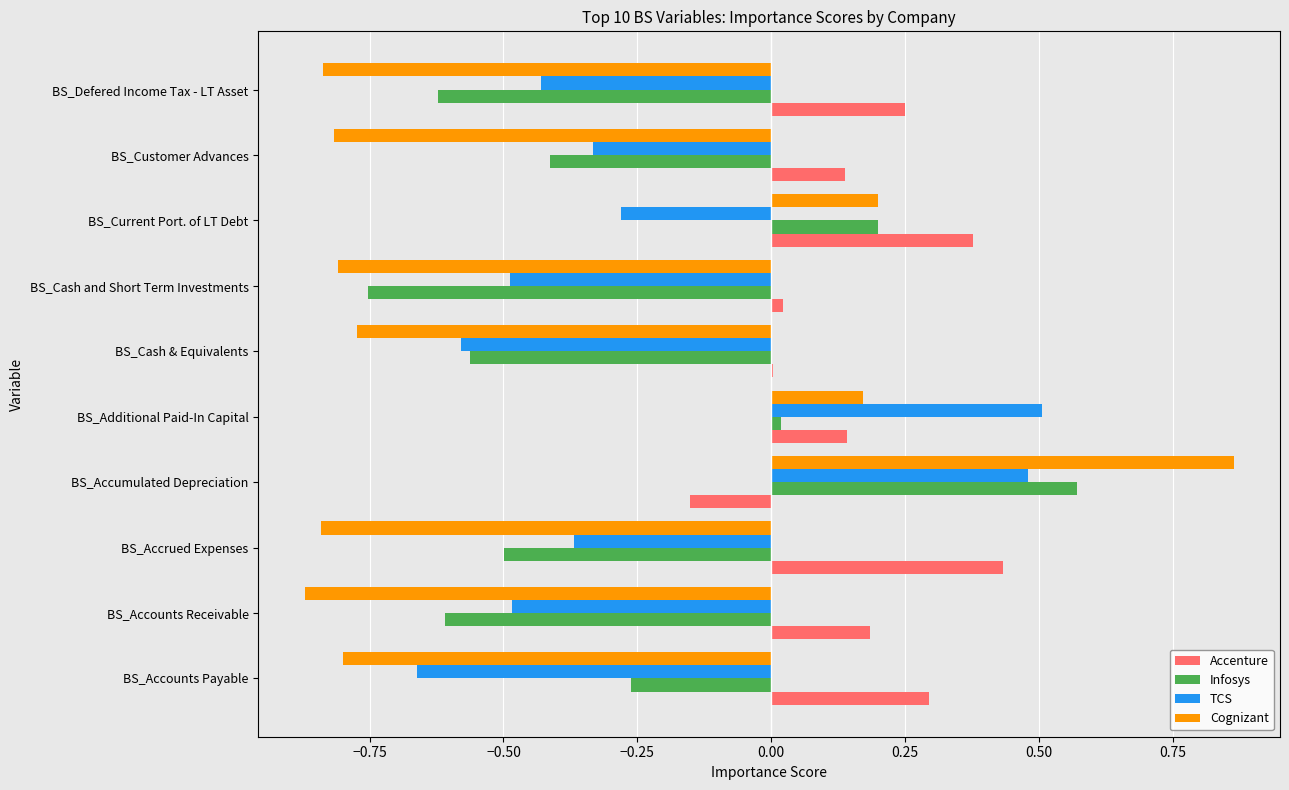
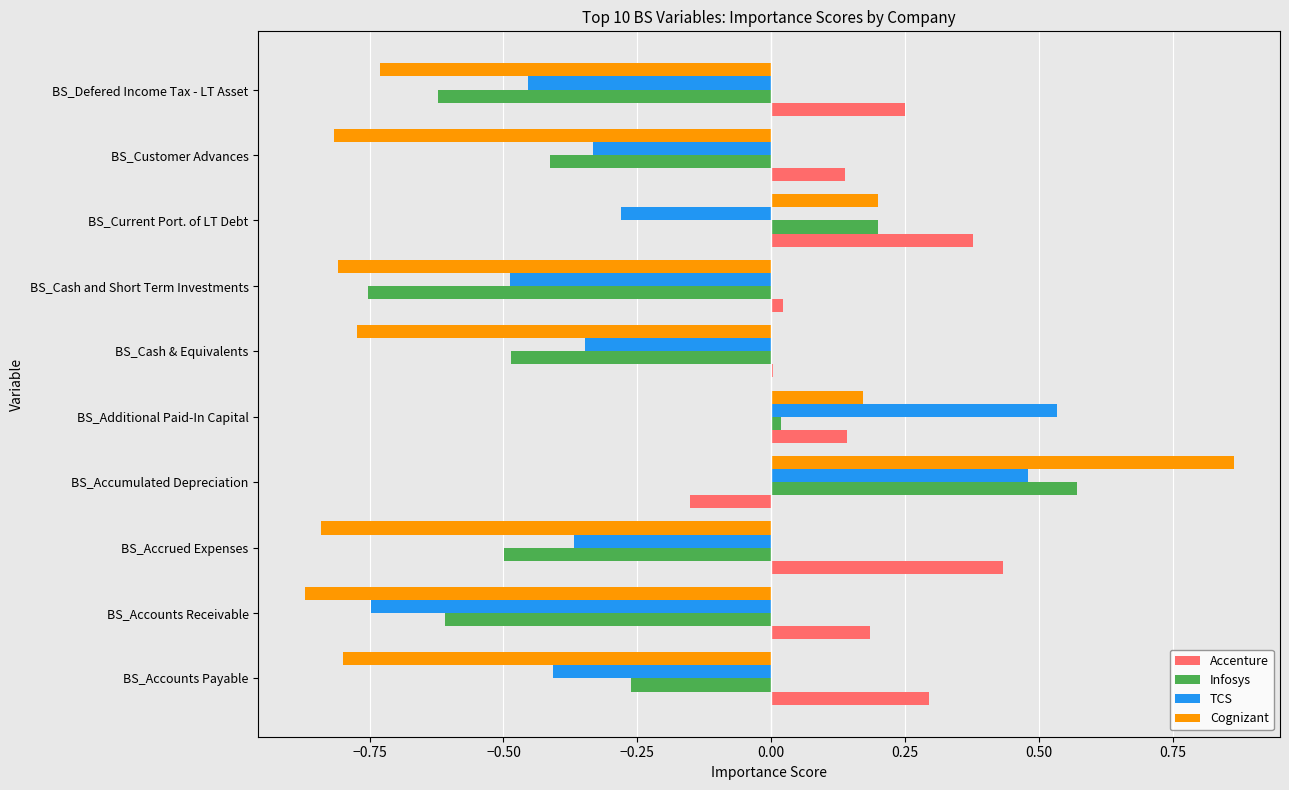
  {
    "Accenture": {
      "BS_Defered Income Tax - LT Asset": 0.25,
      "BS_Customer Advances": 0.14,
      "BS_Current Port. of LT Debt": 0.38,
      "BS_Cash and Short Term Investments": 0.02,
      "BS_Additional Paid-In Capital": 0.14,
      "BS_Accumulated Depreciation": -0.15,
      "BS_Accrued Expenses": 0.43,
      "BS_Accounts Receivable": 0.18,
      "BS_Accounts Payable": 0.29
    },
    "Infosys": {
      "BS_Defered Income Tax - LT Asset": -0.62,
      "BS_Customer Advances": -0.41,
      "BS_Current Port. of LT Debt": 0.20,
      "BS_Cash and Short Term Investments": -0.75,
-     "BS_Cash & Equivalents": -0.56,
+     "BS_Cash & Equivalents": -0.49,
      "BS_Additional Paid-In Capital": 0.02,
      "BS_Accumulated Depreciation": 0.57,
      "BS_Accrued Expenses": -0.50,
      "BS_Accounts Receivable": -0.61,
      "BS_Accounts Payable": -0.26
    },
    "TCS": {
-     "BS_Defered Income Tax - LT Asset": -0.43,
+     "BS_Defered Income Tax - LT Asset": -0.46,
      "BS_Customer Advances": -0.33,
      "BS_Current Port. of LT Debt": -0.28,
      "BS_Cash and Short Term Investments": -0.49,
-     "BS_Cash & Equivalents": -0.58,
-     "BS_Additional Paid-In Capital": 0.51,
+     "BS_Cash & Equivalents": -0.35,
+     "BS_Additional Paid-In Capital": 0.53,
      "BS_Accumulated Depreciation": 0.48,
      "BS_Accrued Expenses": -0.37,
-     "BS_Accounts Receivable": -0.48,
-     "BS_Accounts Payable": -0.66
+     "BS_Accounts Receivable": -0.75,
+     "BS_Accounts Payable": -0.41
    },
    "Cognizant": {
-     "BS_Defered Income Tax - LT Asset": -0.84,
+     "BS_Defered Income Tax - LT Asset": -0.73,
      "BS_Customer Advances": -0.82,
      "BS_Current Port. of LT Debt": 0.20,
      "BS_Cash and Short Term Investments": -0.81,
      "BS_Cash & Equivalents": -0.77,
      "BS_Additional Paid-In Capital": 0.17,
      "BS_Accumulated Depreciation": 0.86,
      "BS_Accrued Expenses": -0.84,
      "BS_Accounts Receivable": -0.87,
      "BS_Accounts Payable": -0.80
    }
  }
